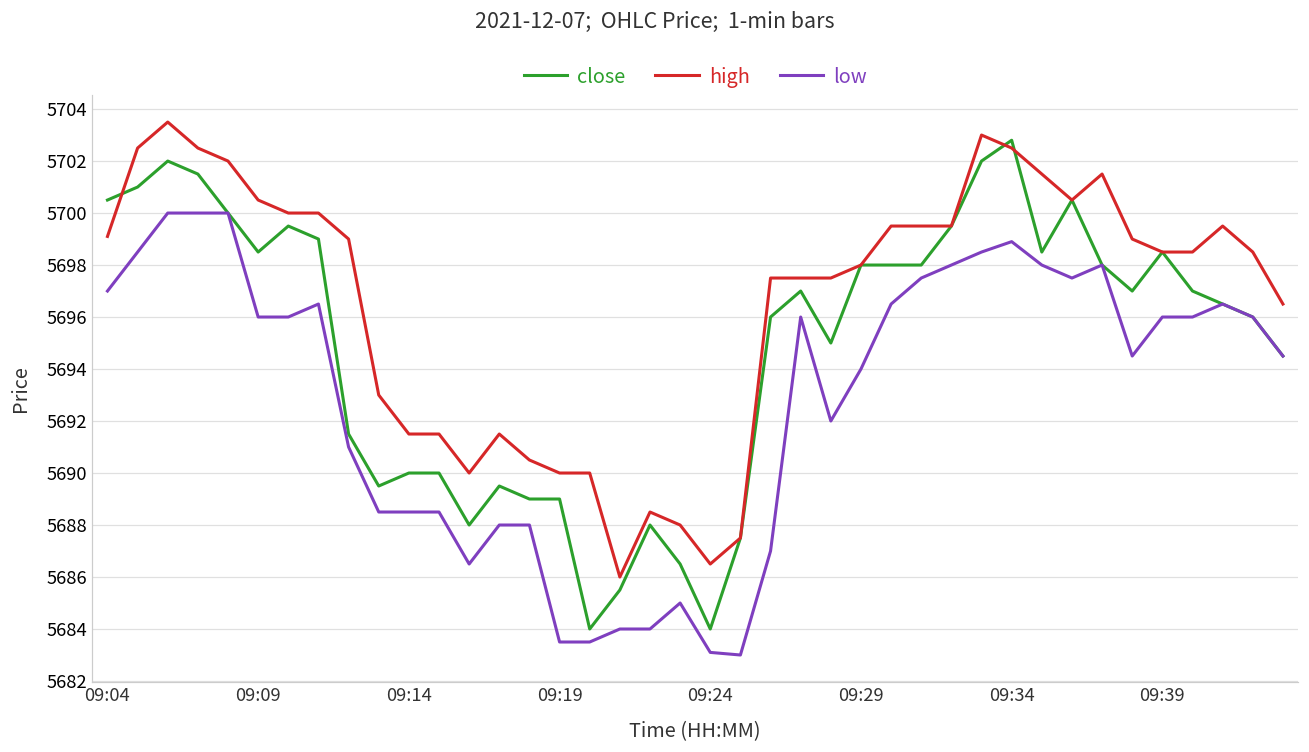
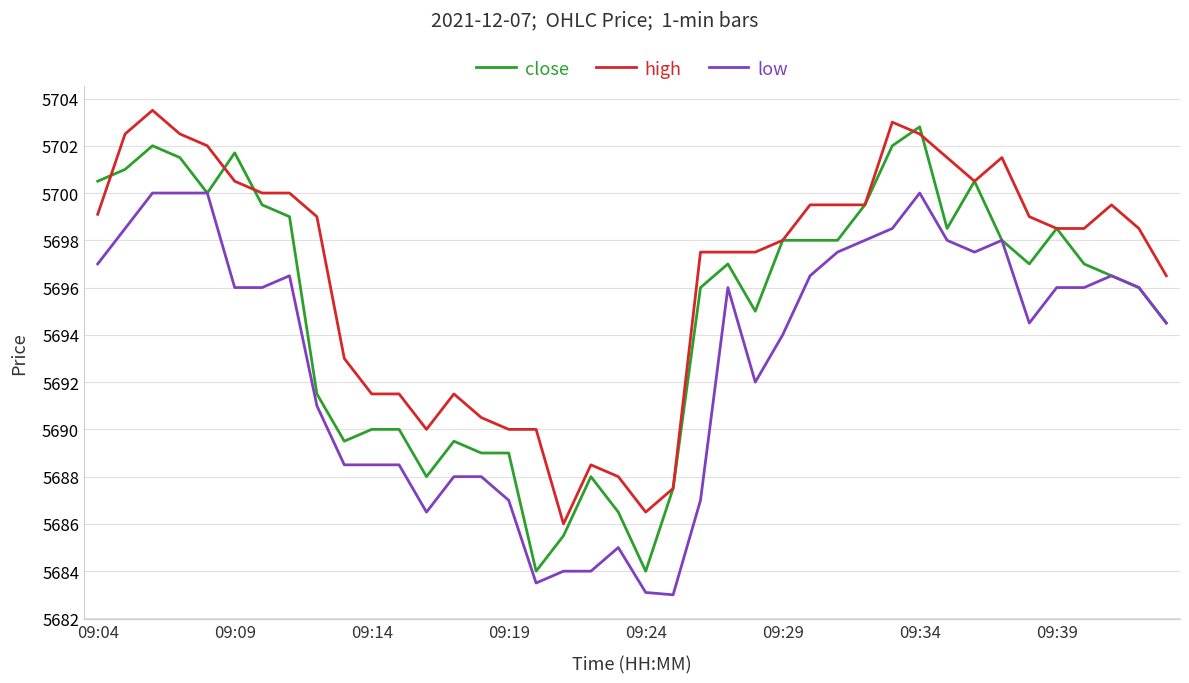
  {
    "close": {
      "09:04": 5700.5,
-     "09:09": 5698.5,
+     "09:09": 5701.7,
      "09:14": 5690.0,
      "09:19": 5689.0,
      "09:24": 5684.0,
      "09:34": 5702.8
    },
    "high": {
      "09:04": 5699.1,
      "09:09": 5700.5,
      "09:14": 5691.5,
      "09:19": 5690.0,
      "09:24": 5686.5,
      "09:34": 5702.5
    },
    "low": {
      "09:04": 5697.0,
      "09:09": 5696.0,
      "09:14": 5688.5,
-     "09:19": 5683.5,
+     "09:19": 5687.0,
      "09:24": 5683.1,
      "09:29": 5694.0,
-     "09:34": 5698.9,
+     "09:34": 5700.0,
      "09:39": 5696.0
    }
  }
